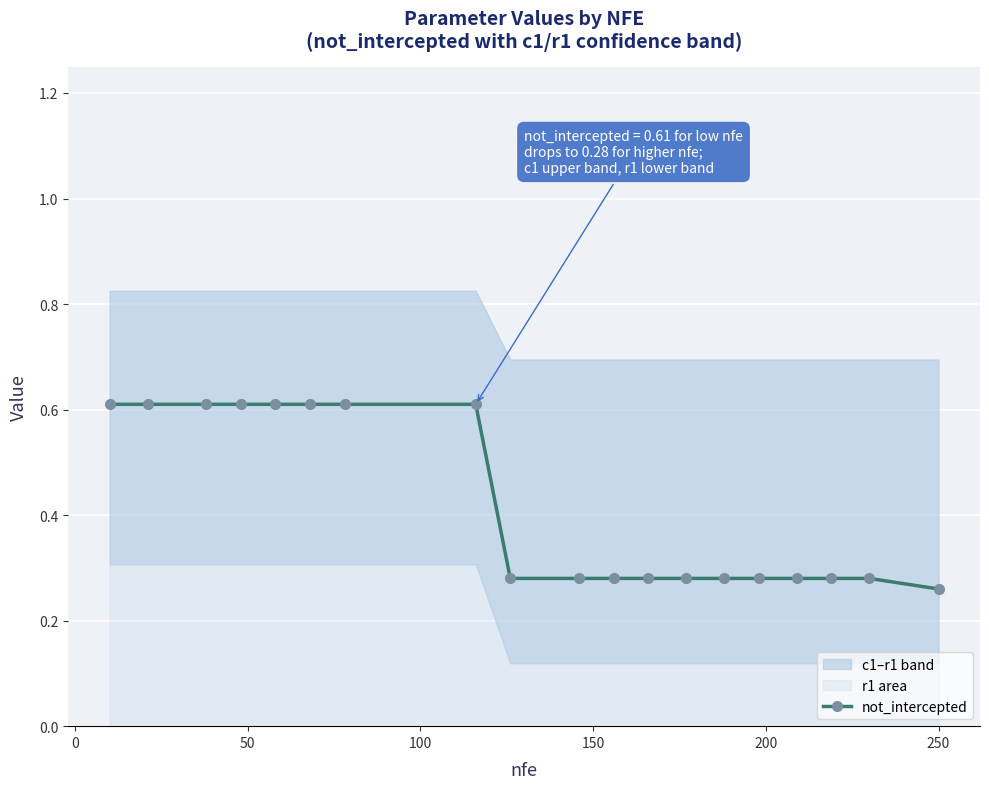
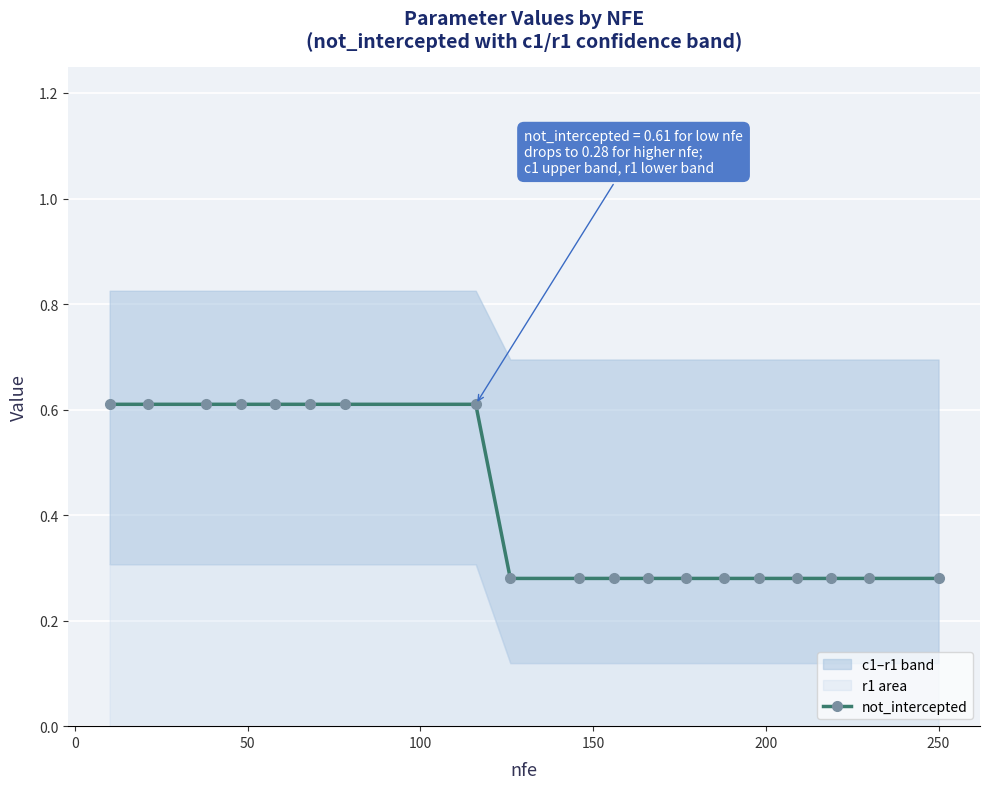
  {
    "not_intercepted": {
-     "250": 0.26
+     "250": 0.28
    }
  }
